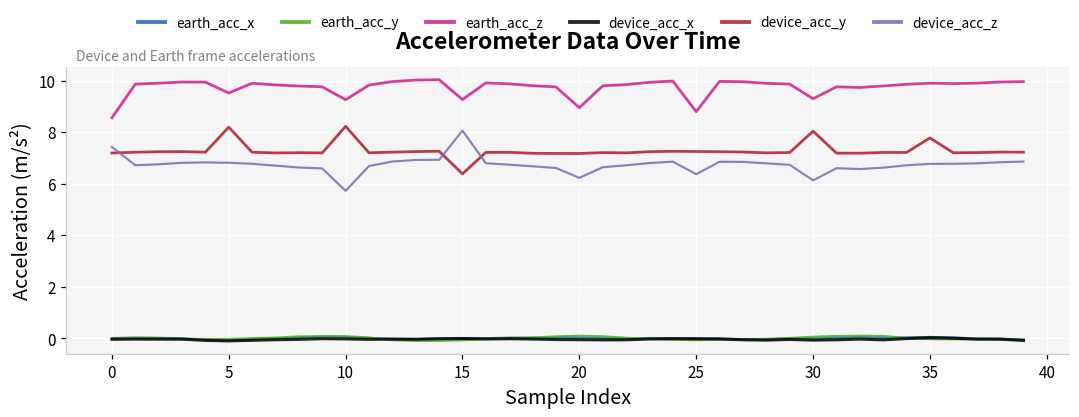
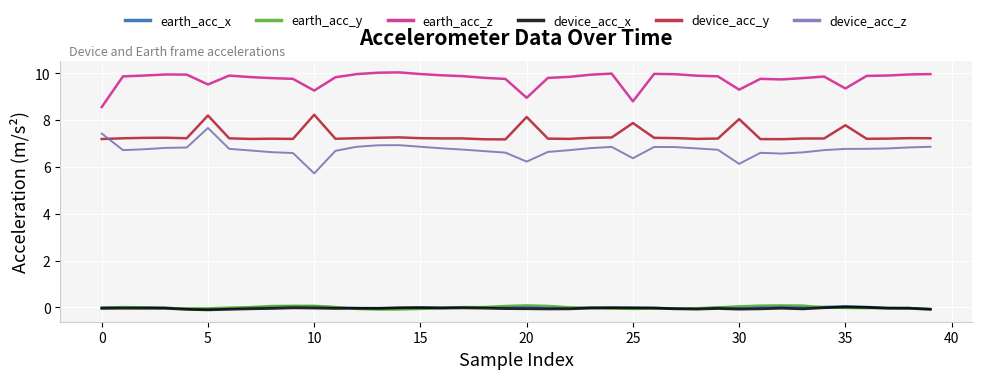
  {
    "earth_acc_z": {
      "0": 8.6,
      "5": 9.5,
      "10": 9.3,
-     "15": 9.3,
+     "15": 10.0,
      "20": 9.0,
      "25": 8.8,
      "30": 9.3,
-     "35": 9.9
+     "35": 9.4
    },
    "device_acc_y": {
      "0": 7.2,
      "5": 8.2,
      "10": 8.2,
-     "15": 6.4,
-     "20": 7.2,
-     "25": 7.3,
+     "15": 7.2,
+     "20": 8.1,
+     "25": 7.9,
      "30": 8.0,
      "35": 7.8
    },
    "device_acc_z": {
      "0": 7.4,
-     "5": 6.8,
+     "5": 7.7,
      "10": 5.7,
-     "15": 8.1,
+     "15": 6.9,
      "20": 6.2,
      "25": 6.4,
      "30": 6.1,
      "35": 6.8
    }
  }
